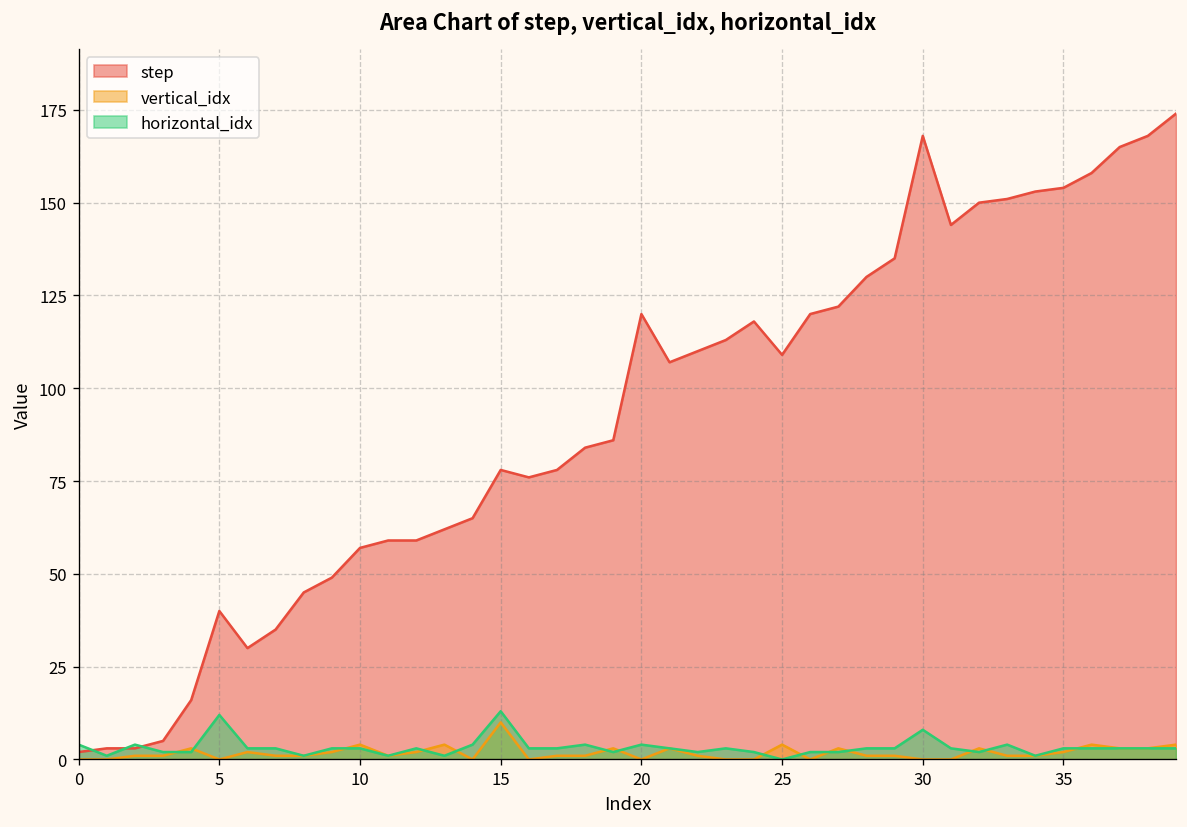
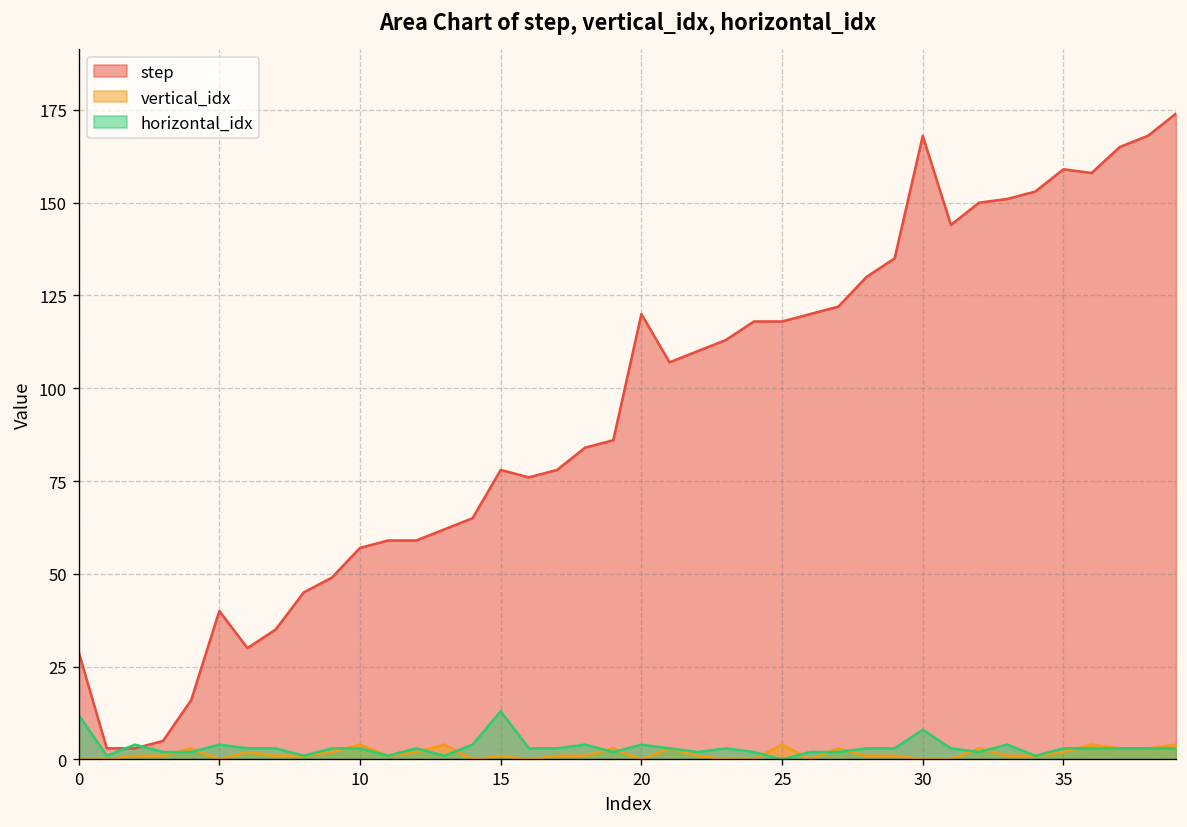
  {
    "step": {
-     "0": 2,
+     "0": 29,
      "5": 40,
      "10": 57,
      "15": 78,
      "20": 120,
-     "25": 109,
+     "25": 118,
      "30": 168,
-     "35": 154
+     "35": 159
    },
    "vertical_idx": {
      "0": 0,
      "5": 0,
      "10": 4,
-     "15": 10,
+     "15": 1,
      "20": 0,
      "25": 4,
      "30": 0,
      "35": 2
    },
    "horizontal_idx": {
-     "0": 4,
-     "5": 12,
+     "0": 12,
+     "5": 4,
      "10": 3,
      "15": 13,
      "20": 4,
      "25": 0,
      "30": 8,
      "35": 3
    }
  }
